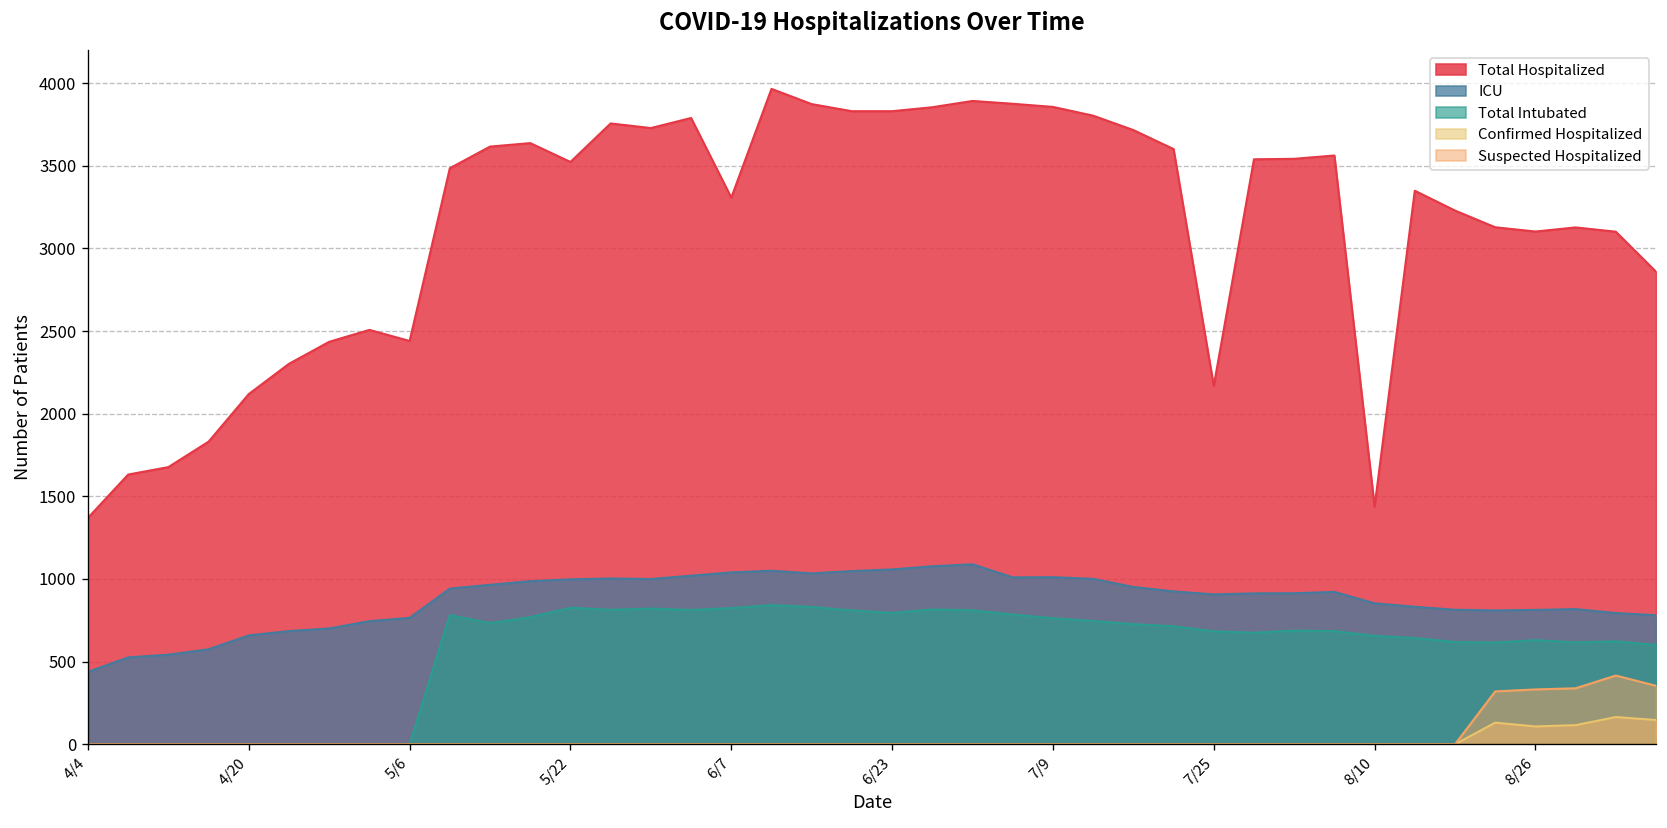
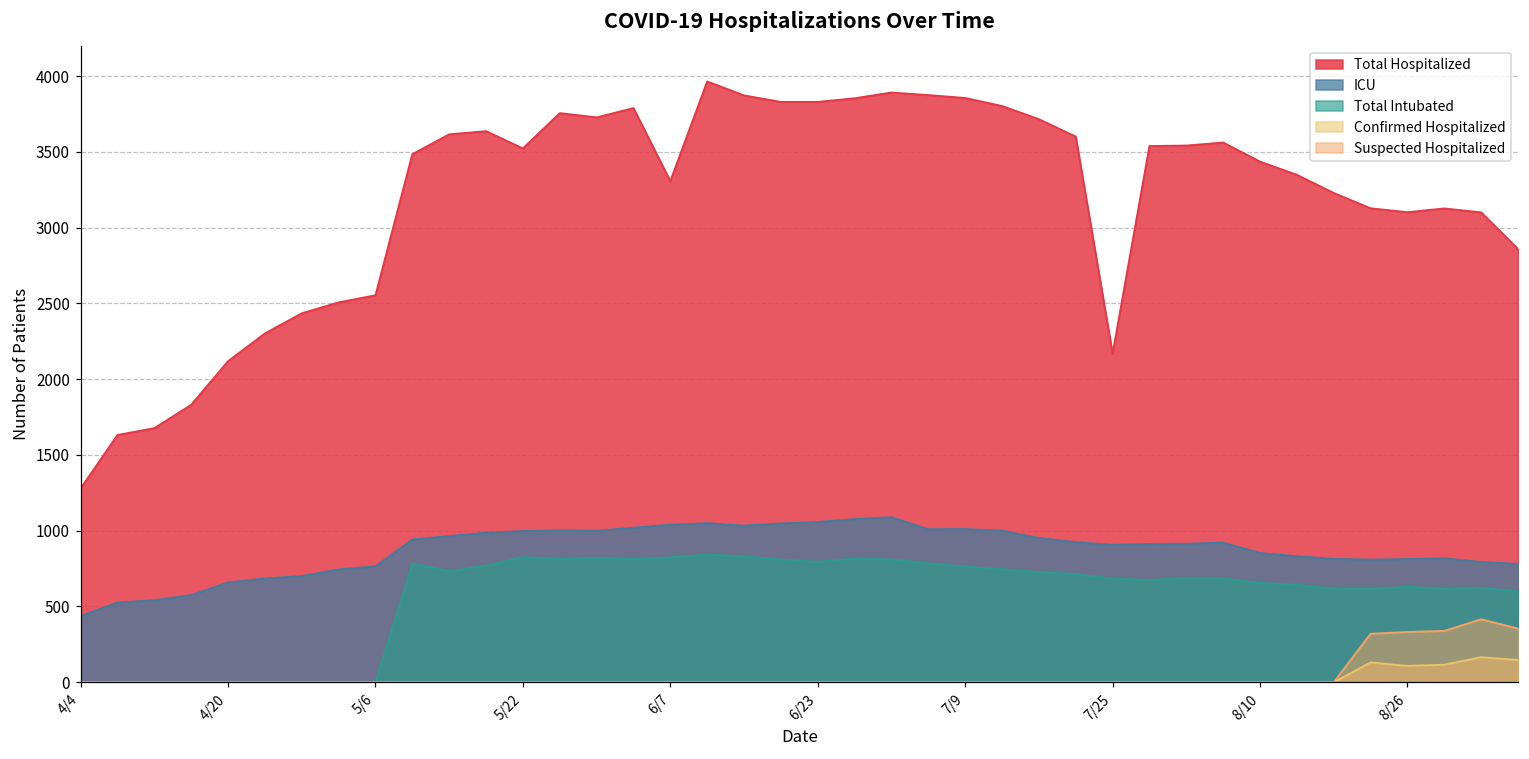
  {
    "Total Hospitalized": {
-     "4/4": 1370,
+     "4/4": 1280,
      "4/20": 2120,
-     "5/6": 2440,
+     "5/6": 2550,
      "5/22": 3520,
      "6/7": 3310,
      "6/23": 3830,
      "7/9": 3860,
      "7/25": 2170,
-     "8/10": 1440,
+     "8/10": 3440,
      "8/26": 3100
    }
  }
